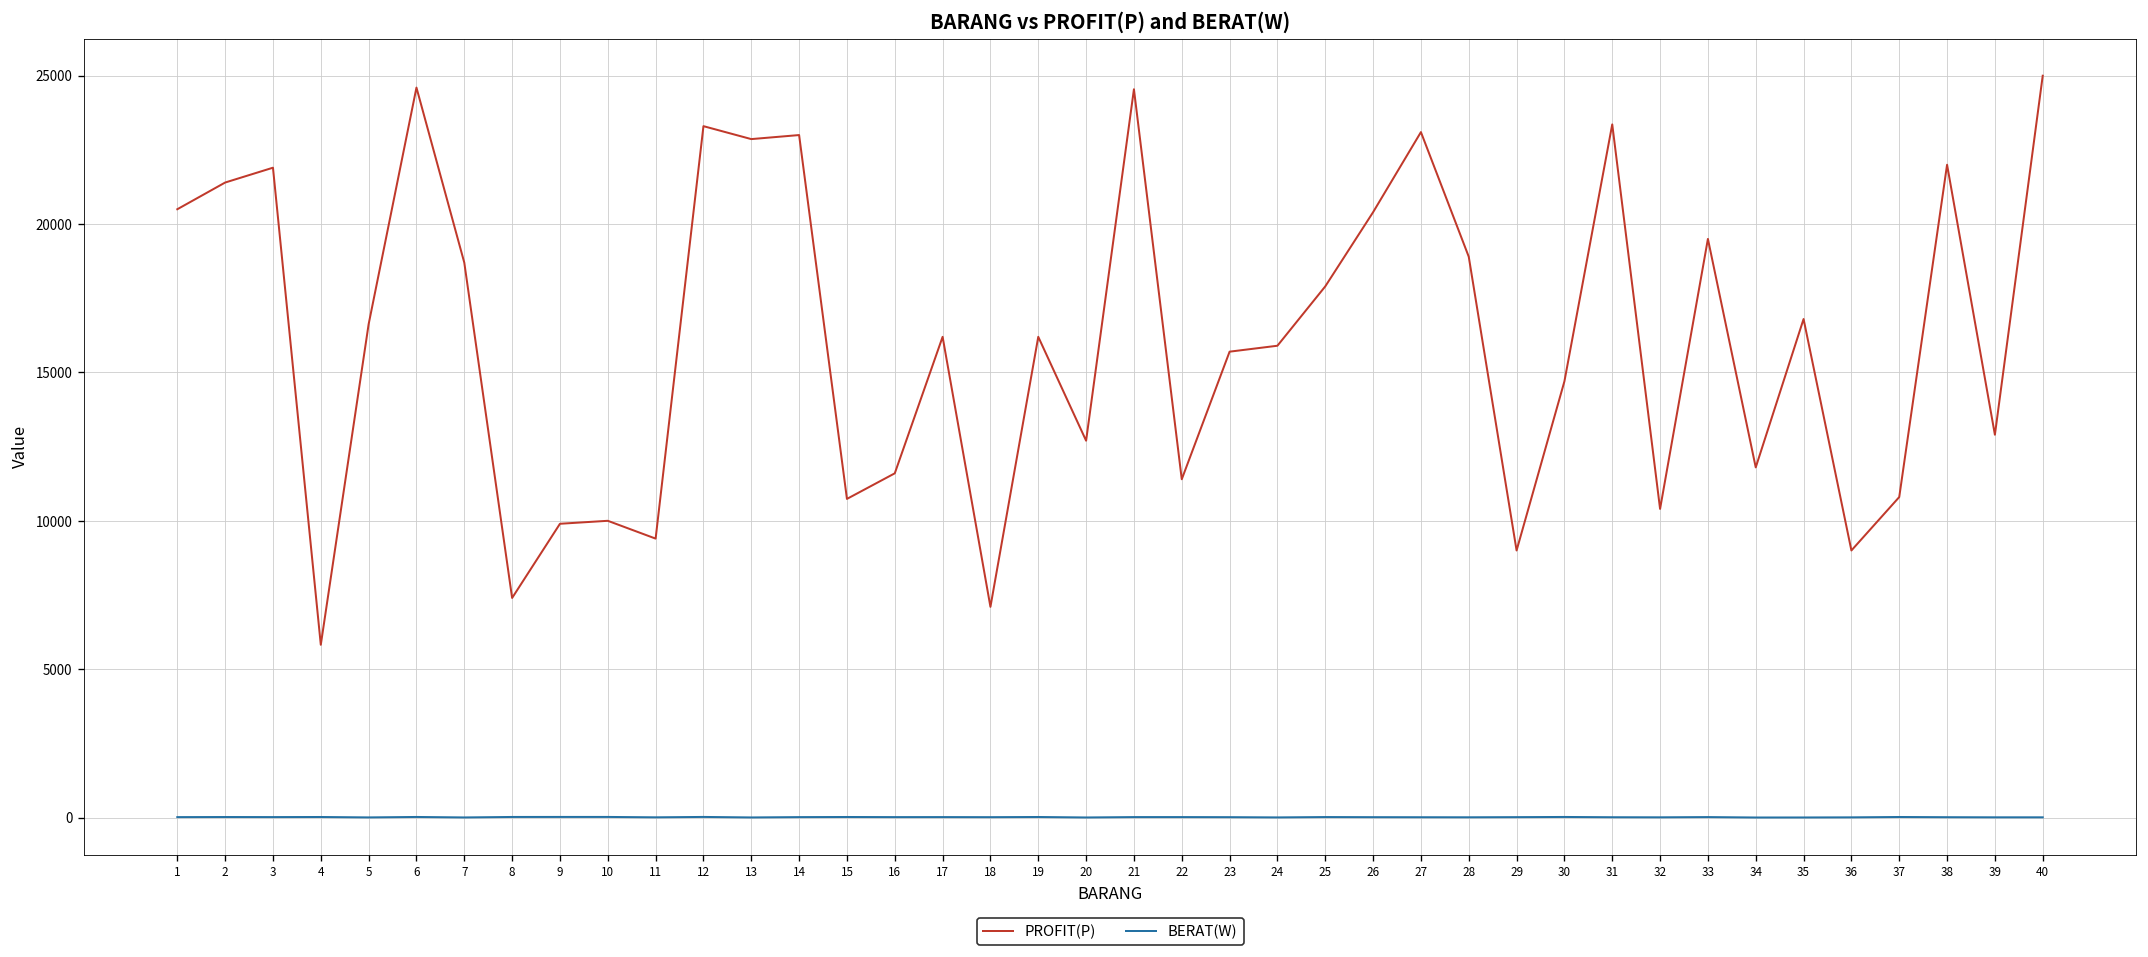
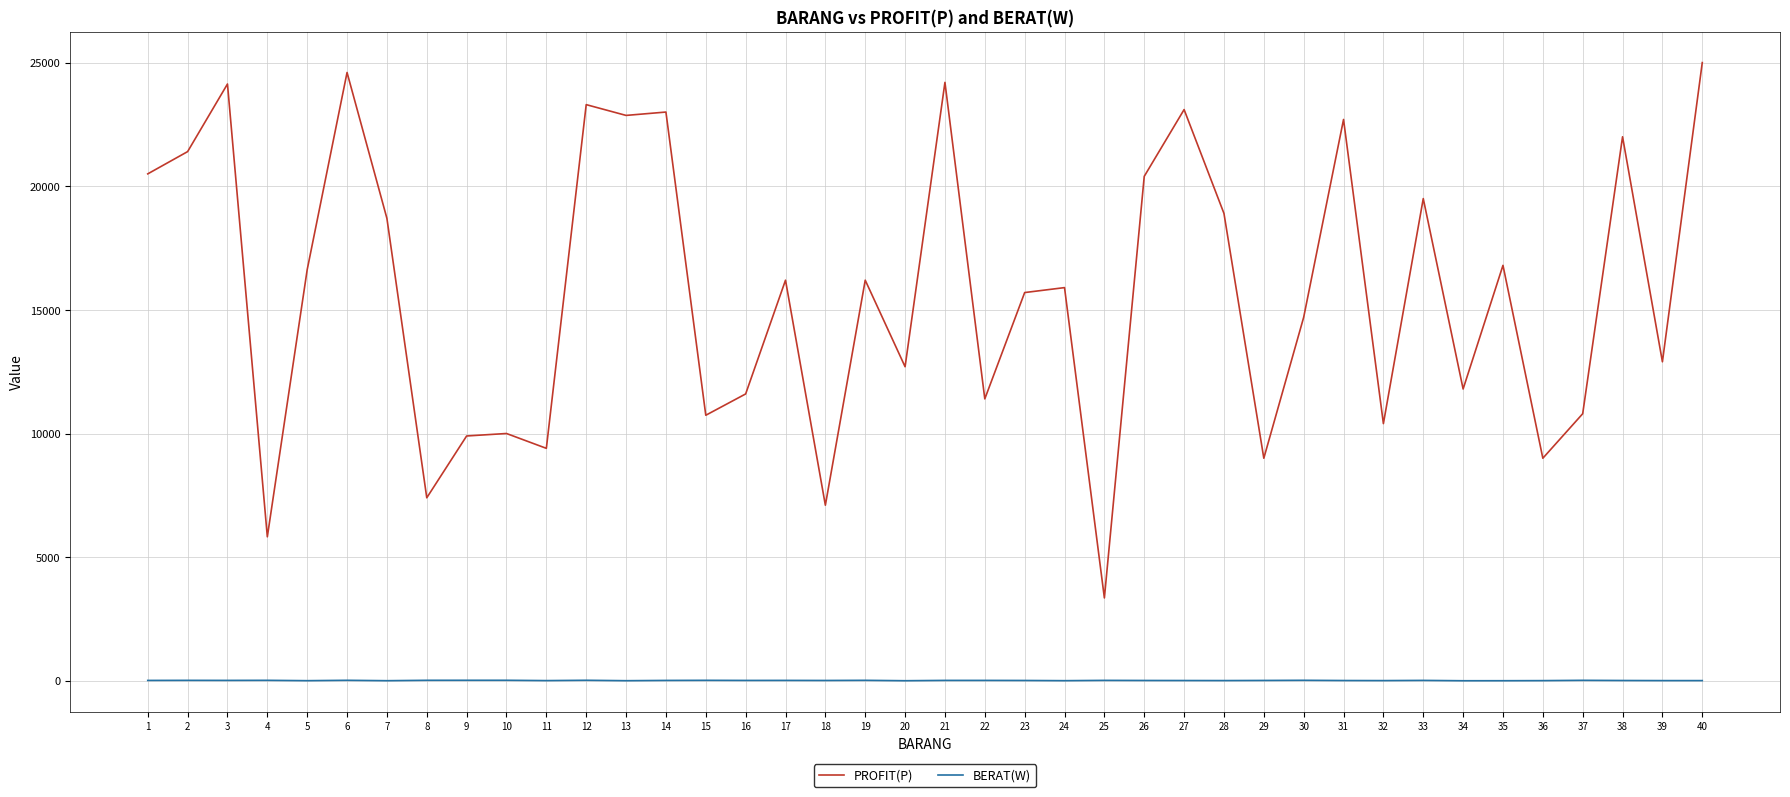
  {
    "PROFIT(P)": {
      "1": 20500,
      "2": 21400,
-     "3": 21900,
+     "3": 24100,
      "4": 5800,
      "5": 16600,
      "6": 24600,
      "7": 18700,
      "8": 7400,
      "9": 9900,
      "10": 10000,
      "11": 9400,
      "12": 23300,
      "13": 22900,
      "14": 23000,
      "15": 10700,
      "16": 11600,
      "17": 16200,
      "18": 7100,
      "19": 16200,
      "20": 12700,
-     "21": 24500,
+     "21": 24200,
      "22": 11400,
      "23": 15700,
      "24": 15900,
-     "25": 17900,
+     "25": 3400,
      "26": 20400,
      "27": 23100,
      "28": 18900,
      "29": 9000,
      "30": 14700,
-     "31": 23400,
+     "31": 22700,
      "32": 10400,
      "33": 19500,
      "34": 11800,
      "35": 16800,
      "36": 9000,
      "37": 10800,
      "38": 22000,
      "39": 12900,
      "40": 25000
    },
    "BERAT(W)": {
      "1": 0,
      "2": 0,
      "3": 0,
      "4": 0,
      "5": 0,
      "6": 0,
      "7": 0,
      "8": 0,
      "9": 0,
      "10": 0,
      "11": 0,
      "12": 0,
      "13": 0,
      "14": 0,
      "15": 0,
      "16": 0,
      "17": 0,
      "18": 0,
      "19": 0,
      "20": 0,
      "21": 0,
      "22": 0,
      "23": 0,
      "24": 0,
      "25": 0,
      "26": 0,
      "27": 0,
      "28": 0,
      "29": 0,
      "30": 0,
      "31": 0,
      "32": 0,
      "33": 0,
      "34": 0,
      "35": 0,
      "36": 0,
      "37": 0,
      "38": 0,
      "39": 0,
      "40": 0
    }
  }
